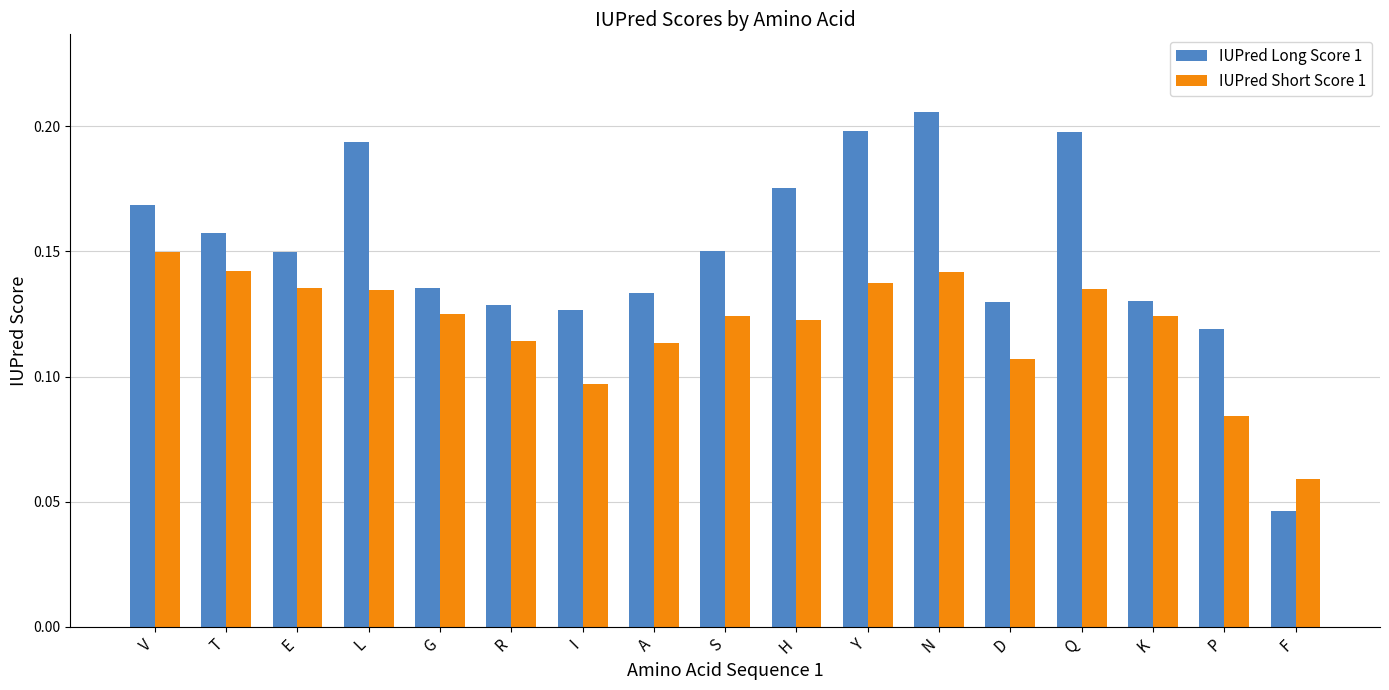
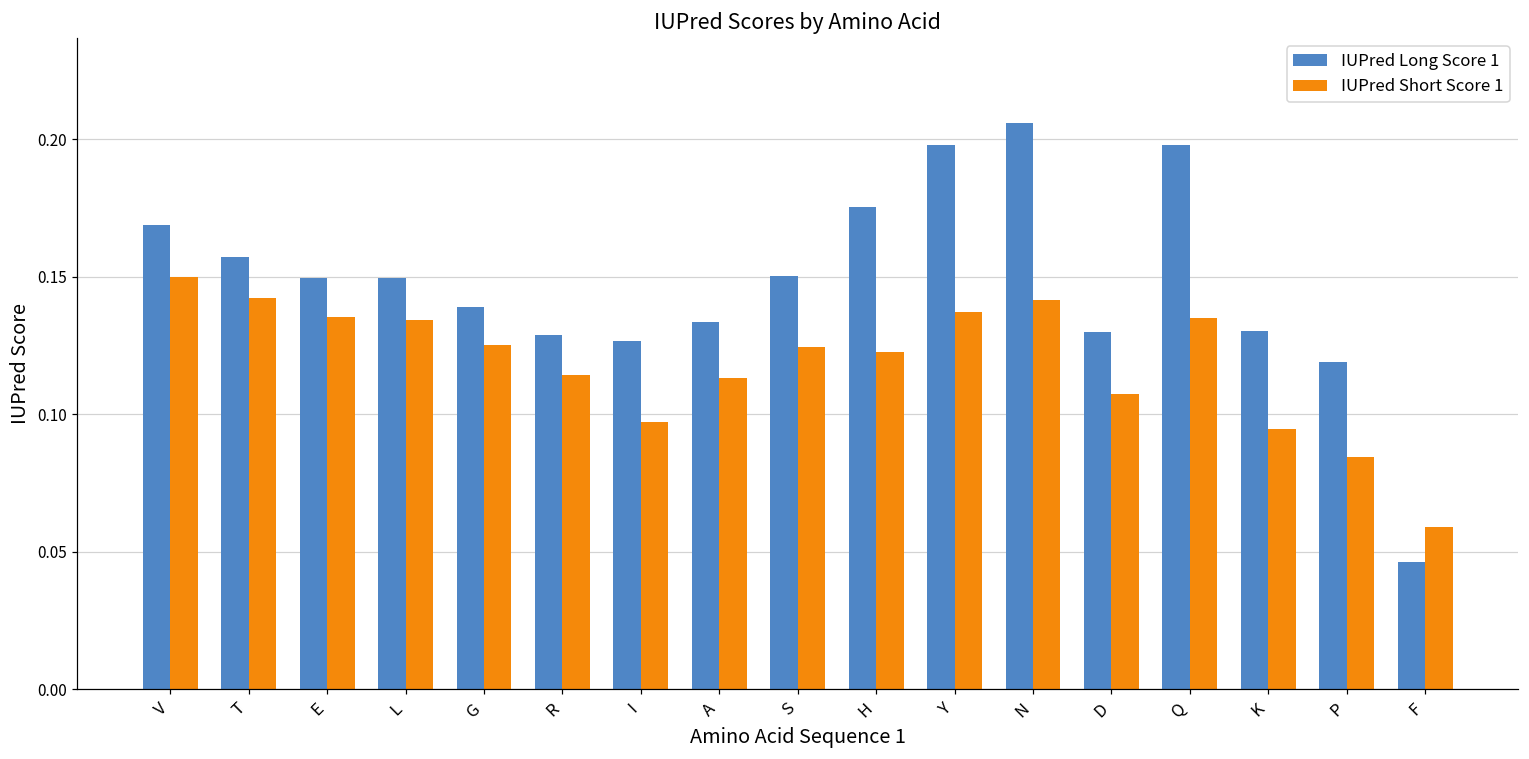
  {
    "IUPred Long Score 1": {
      "V": 0.169,
      "T": 0.157,
      "E": 0.150,
-     "L": 0.194,
-     "G": 0.135,
+     "L": 0.150,
+     "G": 0.139,
      "R": 0.129,
      "I": 0.127,
      "A": 0.133,
      "S": 0.150,
      "H": 0.175,
      "Y": 0.198,
      "N": 0.206,
      "D": 0.130,
      "Q": 0.198,
      "K": 0.130,
      "P": 0.119,
      "F": 0.046
    },
    "IUPred Short Score 1": {
      "V": 0.150,
      "T": 0.142,
      "E": 0.135,
      "L": 0.134,
      "G": 0.125,
      "R": 0.114,
      "I": 0.097,
      "A": 0.113,
      "S": 0.124,
      "H": 0.123,
      "Y": 0.137,
      "N": 0.142,
      "D": 0.107,
      "Q": 0.135,
-     "K": 0.124,
+     "K": 0.095,
      "P": 0.084,
      "F": 0.059
    }
  }
